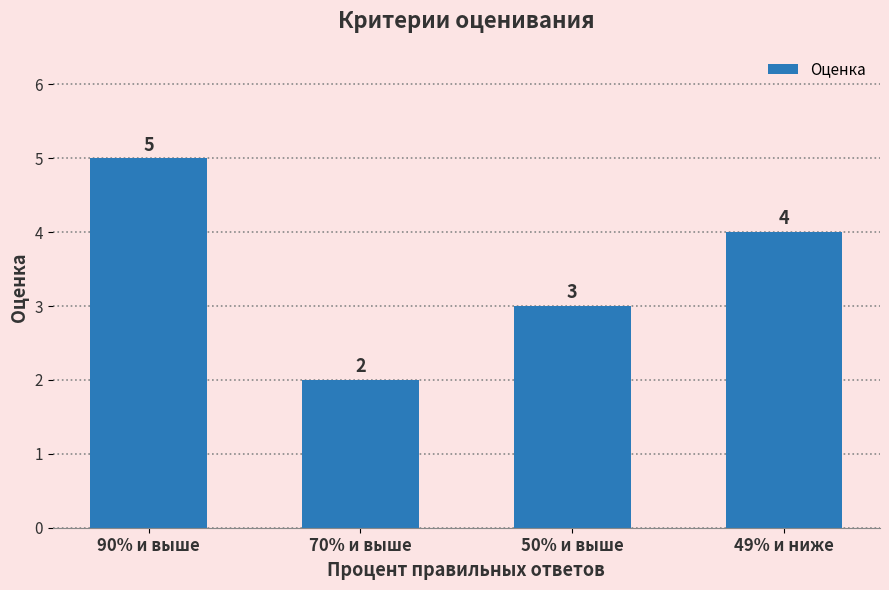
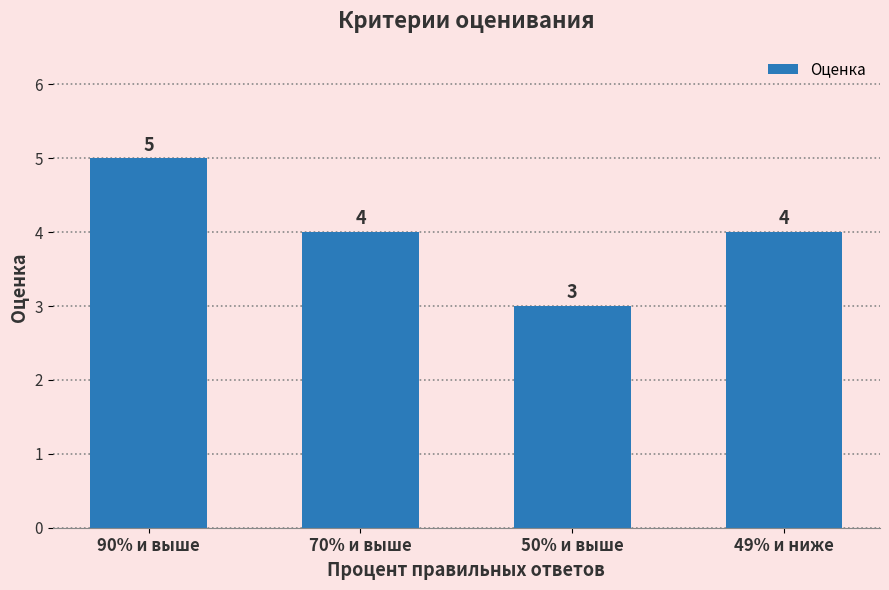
  {
    "90% и выше": 5,
-   "70% и выше": 2,
+   "70% и выше": 4,
    "50% и выше": 3,
    "49% и ниже": 4
  }
